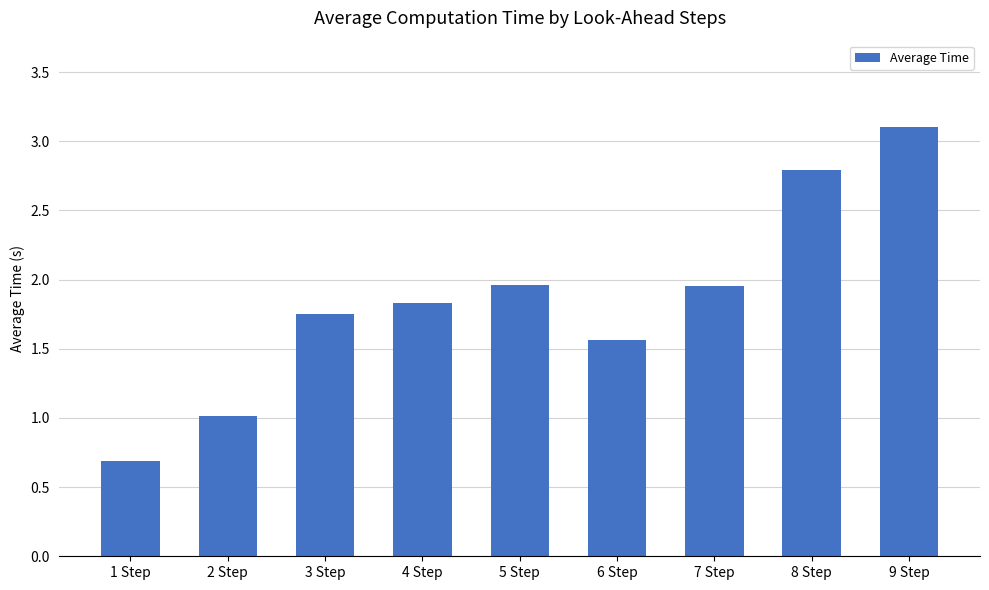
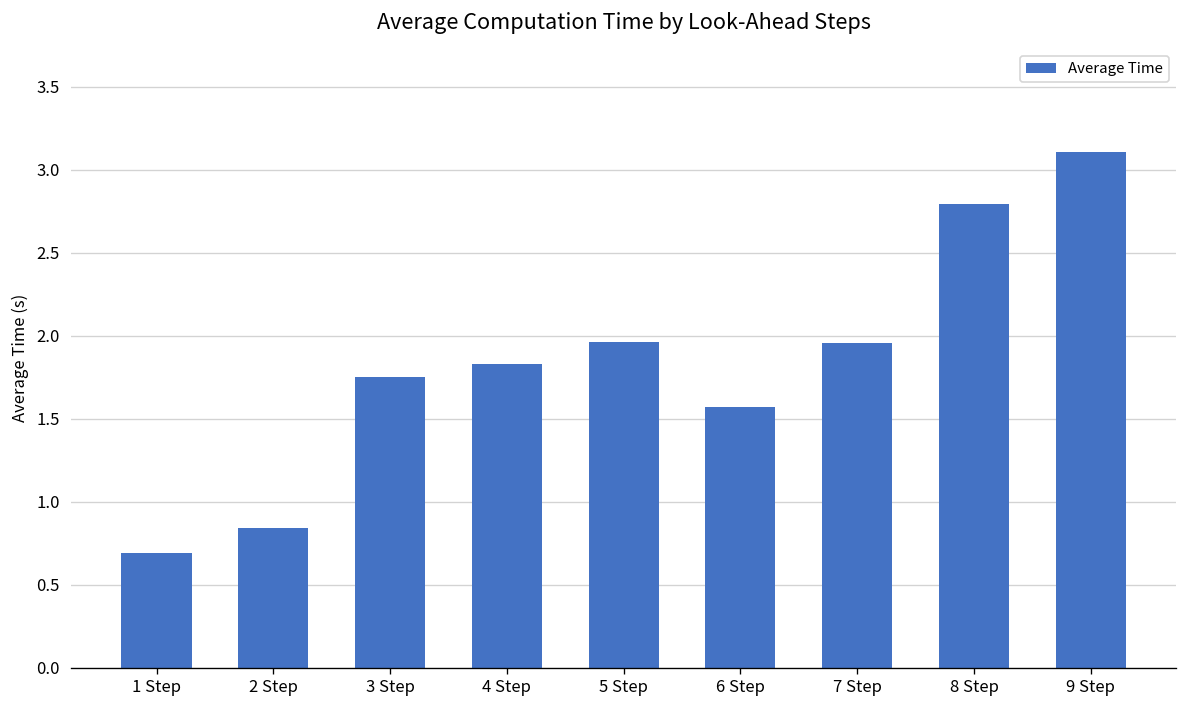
  {
    "1 Step": 0.69,
-   "2 Step": 1.01,
+   "2 Step": 0.84,
    "3 Step": 1.75,
    "4 Step": 1.83,
    "5 Step": 1.96,
    "6 Step": 1.57,
    "7 Step": 1.95,
    "8 Step": 2.79,
    "9 Step": 3.11
  }
